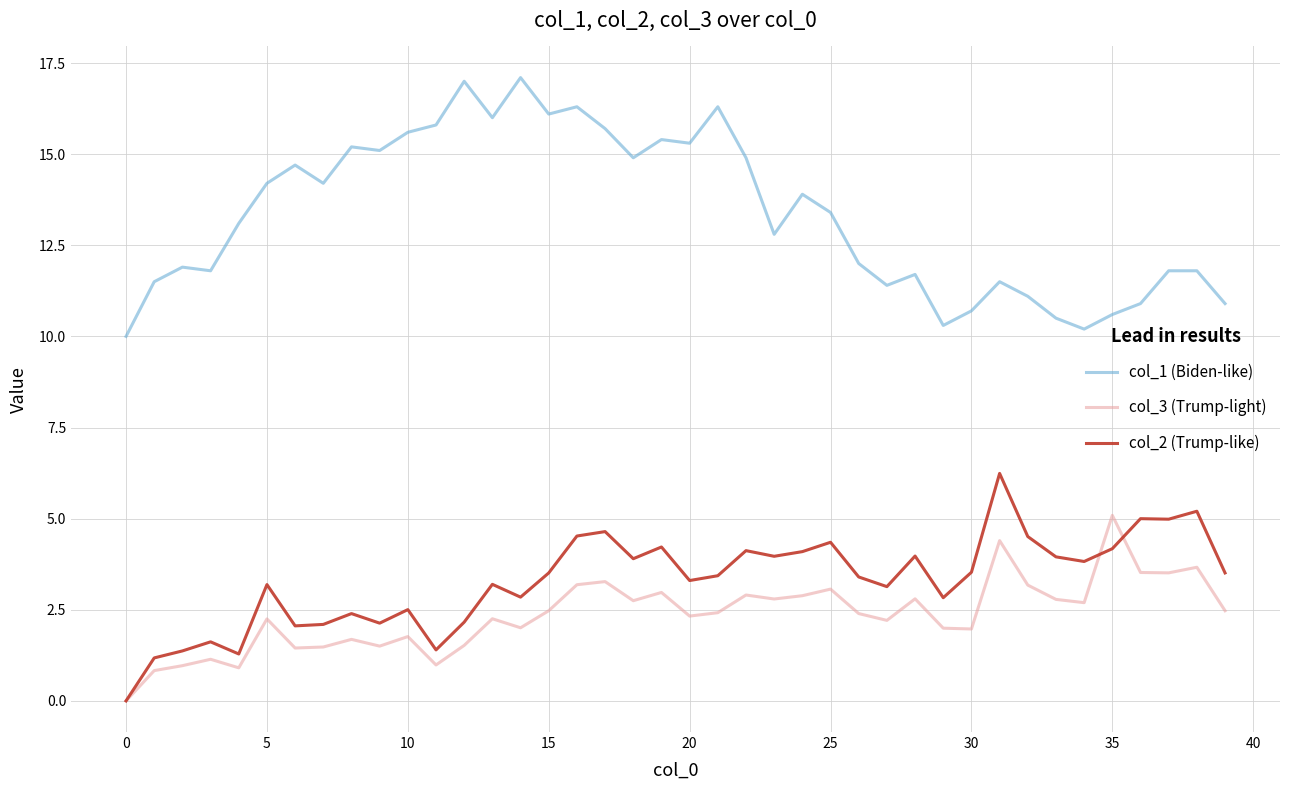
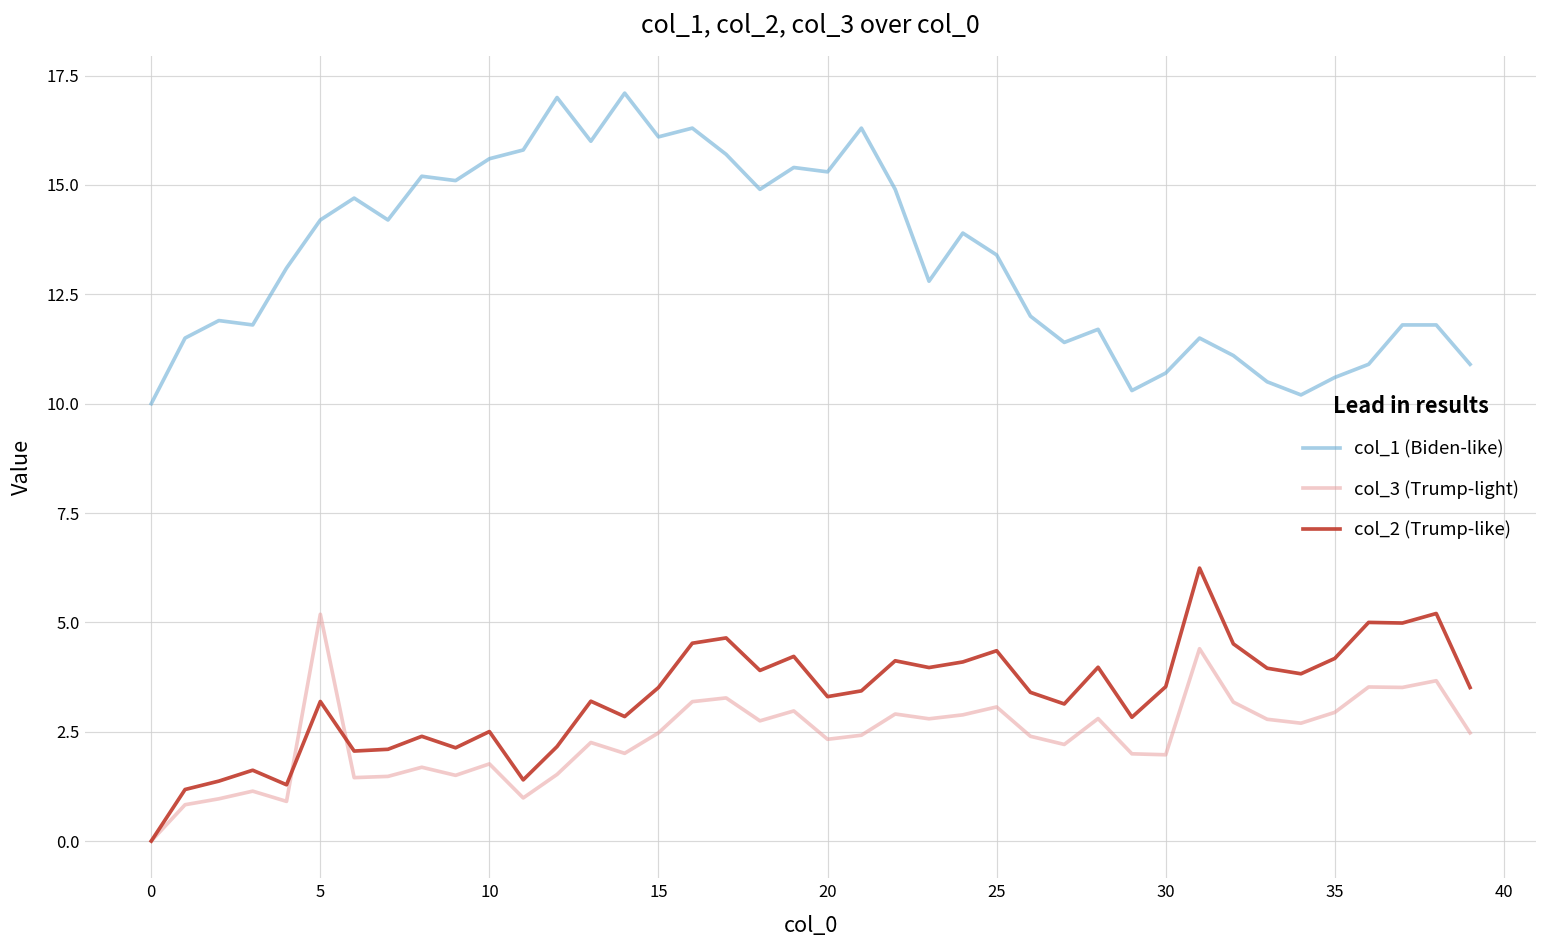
  {
    "col_1 (Biden-like)": {
      "0": 10.0,
      "5": 14.2,
      "10": 15.6,
      "15": 16.1,
      "20": 15.3,
      "25": 13.4,
      "30": 10.7,
      "35": 10.6
    },
    "col_3 (Trump-light)": {
-     "5": 2.2,
+     "5": 5.2,
      "10": 1.8,
      "15": 2.5,
      "20": 2.3,
      "25": 3.1,
      "30": 2.0,
-     "35": 5.1
+     "35": 2.9
    },
    "col_2 (Trump-like)": {
      "5": 3.2,
      "10": 2.5,
      "15": 3.5,
      "20": 3.3,
      "25": 4.4,
      "30": 3.5,
      "35": 4.2
    }
  }
